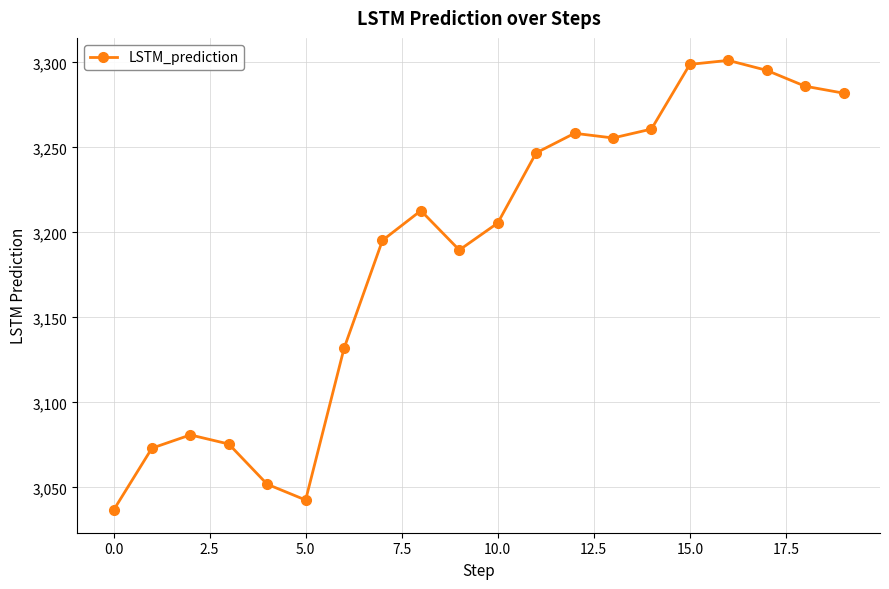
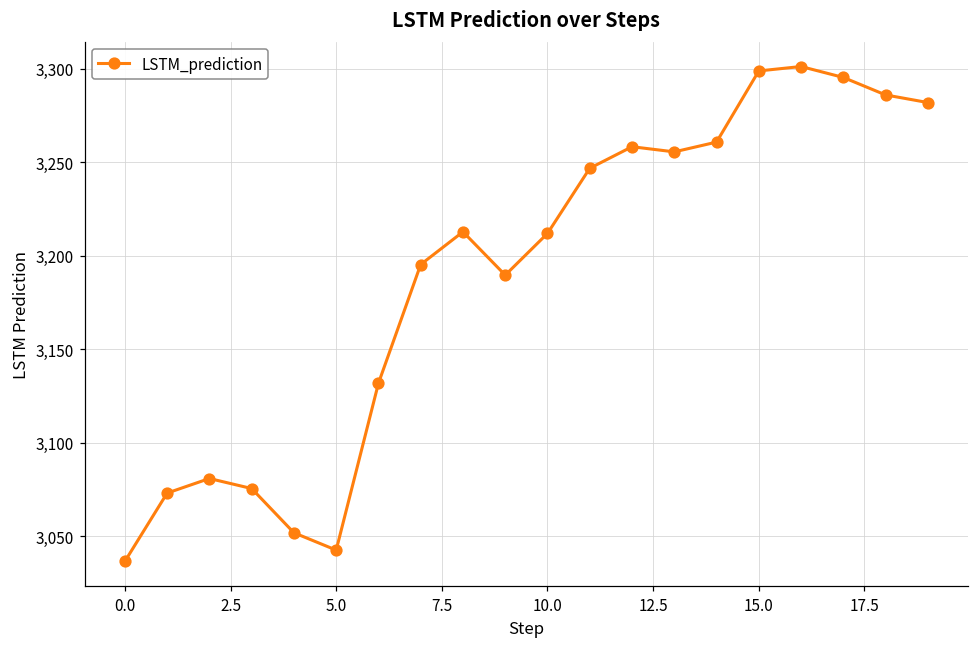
  {
    "0.0": "3,037",
    "5.0": "3,043",
-   "10.0": "3,206",
+   "10.0": "3,212",
    "15.0": "3,299"
  }
